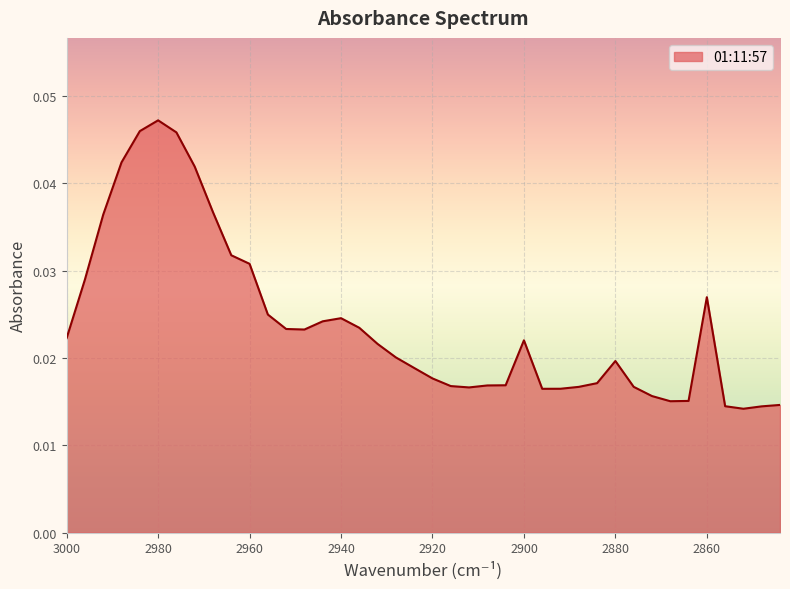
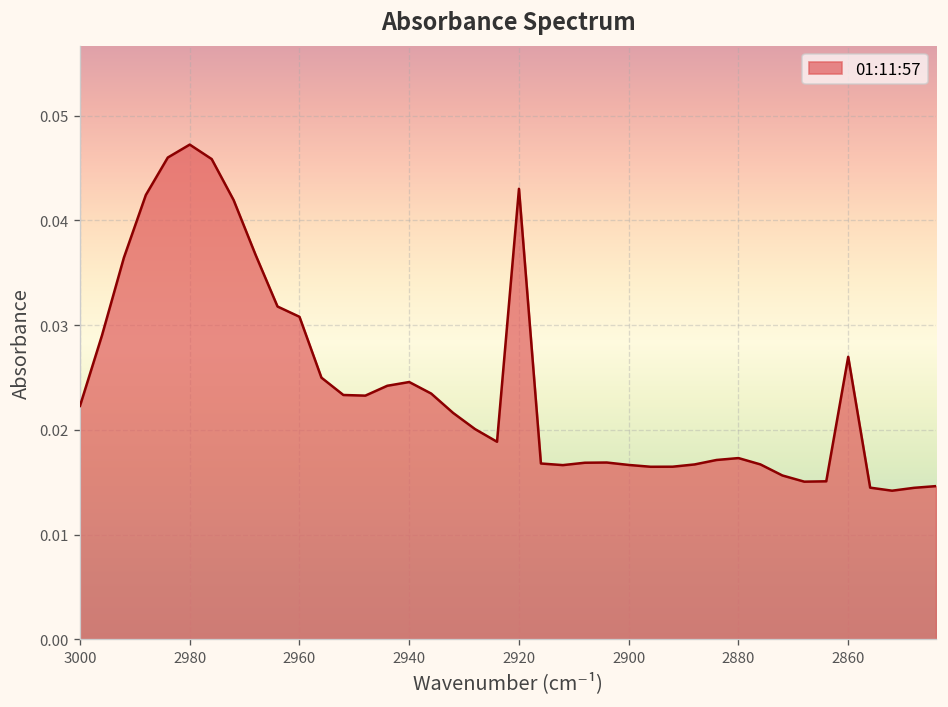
  {
    "3000": 0.022,
    "2980": 0.047,
    "2960": 0.031,
    "2940": 0.025,
-   "2920": 0.018,
-   "2900": 0.022,
-   "2880": 0.020,
+   "2920": 0.043,
+   "2900": 0.017,
+   "2880": 0.017,
    "2860": 0.027
  }
